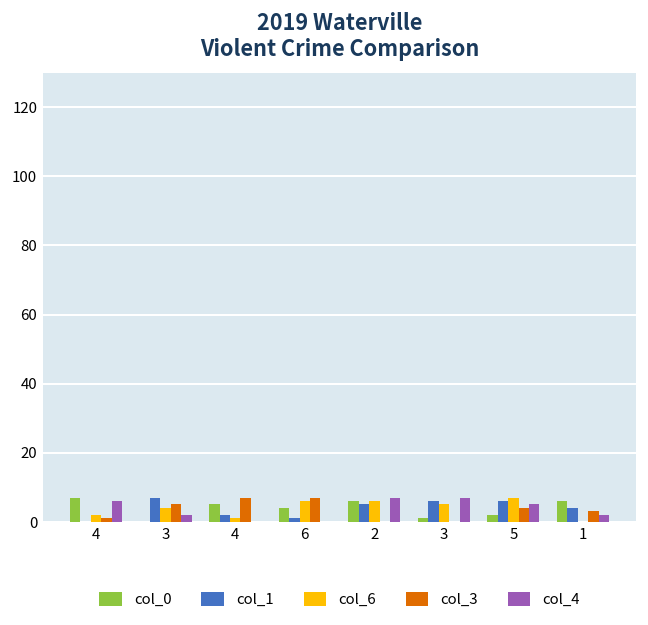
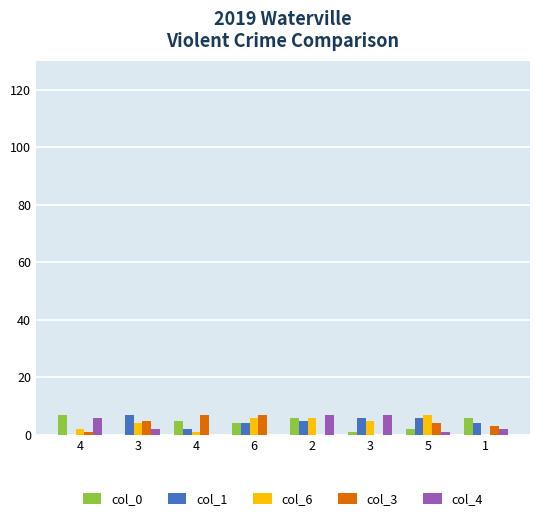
  {
    "col_0": {
      "6": 4,
      "2": 6,
      "5": 2,
      "1": 6
    },
    "col_1": {
-     "6": 1,
+     "6": 4,
      "2": 5,
      "5": 6,
      "1": 4
    },
    "col_6": {
      "6": 6,
      "2": 6,
      "5": 7,
      "1": 0
    },
    "col_3": {
      "6": 7,
      "2": 0,
      "5": 4,
      "1": 3
    },
    "col_4": {
      "6": 0,
      "2": 7,
-     "5": 5,
+     "5": 1,
      "1": 2
    }
  }
